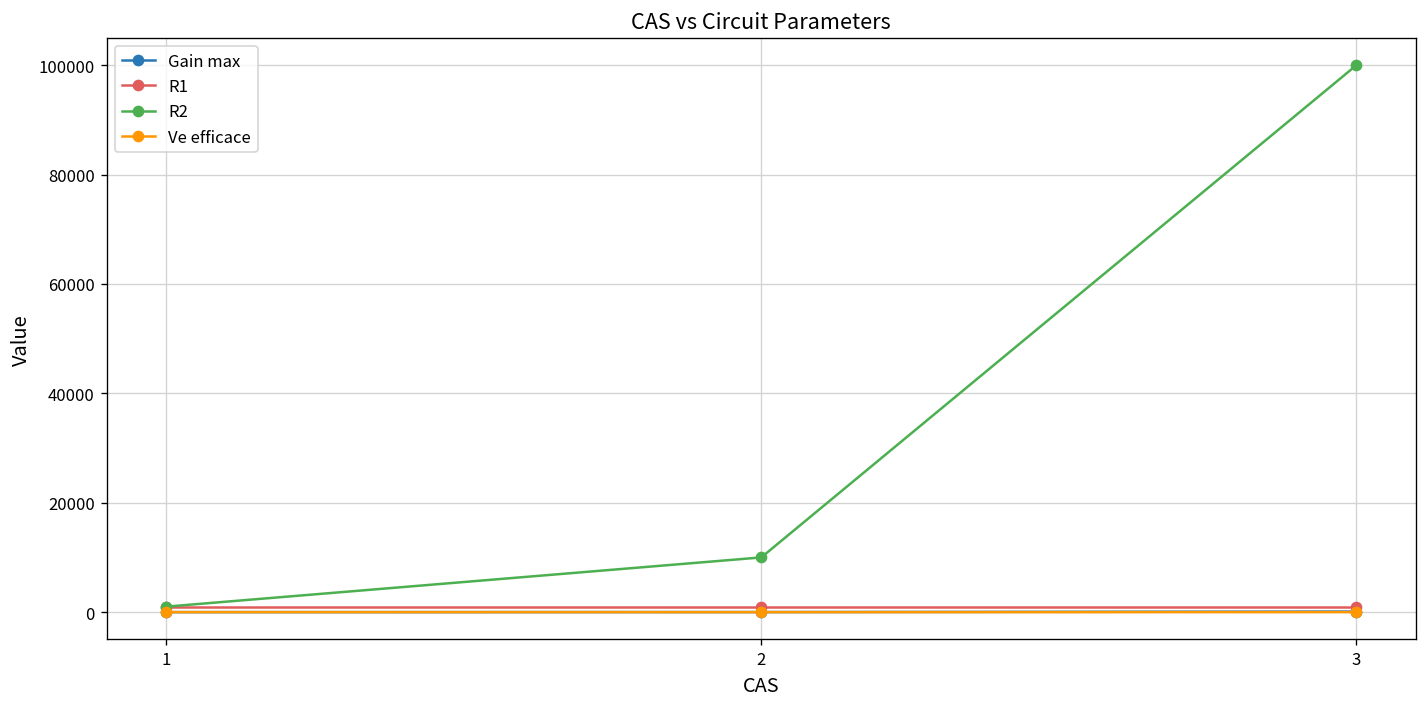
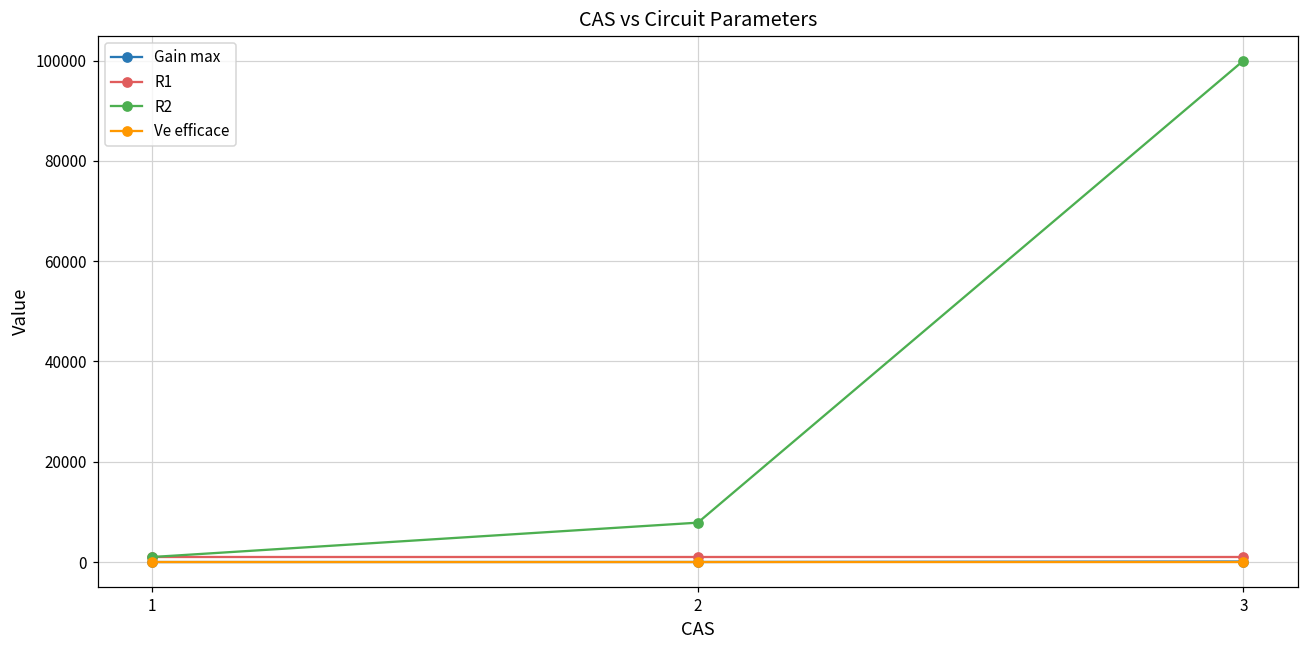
  {
    "R1": {
      "2": 1000,
      "3": 1000
    },
    "R2": {
-     "2": 10000,
+     "2": 8000,
      "3": 100000
    }
  }
